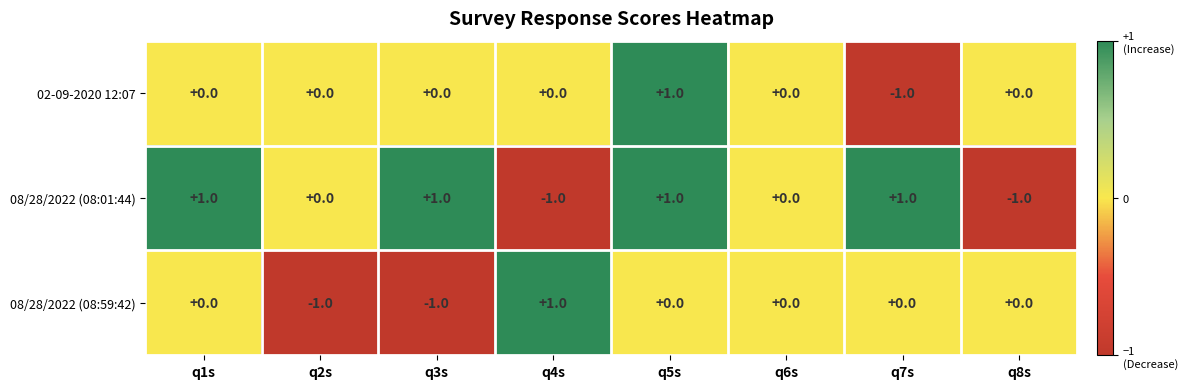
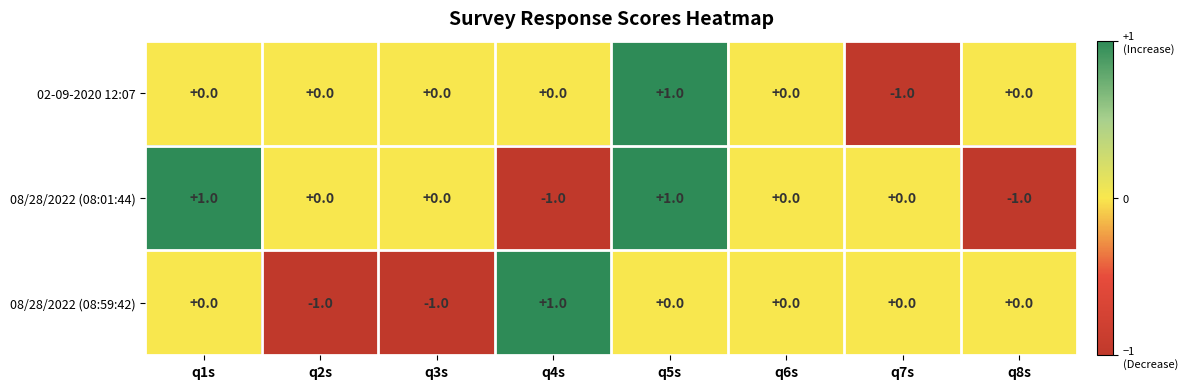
  {
    "02-09-2020 12:07": {
      "q1s": "+0.0",
      "q2s": "+0.0",
      "q3s": "+0.0",
      "q4s": "+0.0",
      "q5s": "+1.0",
      "q6s": "+0.0",
      "q7s": "-1.0",
      "q8s": "+0.0"
    },
    "08/28/2022 (08:01:44)": {
      "q1s": "+1.0",
      "q2s": "+0.0",
-     "q3s": "+1.0",
+     "q3s": "+0.0",
      "q4s": "-1.0",
      "q5s": "+1.0",
      "q6s": "+0.0",
-     "q7s": "+1.0",
+     "q7s": "+0.0",
      "q8s": "-1.0"
    },
    "08/28/2022 (08:59:42)": {
      "q1s": "+0.0",
      "q2s": "-1.0",
      "q3s": "-1.0",
      "q4s": "+1.0",
      "q5s": "+0.0",
      "q6s": "+0.0",
      "q7s": "+0.0",
      "q8s": "+0.0"
    }
  }
